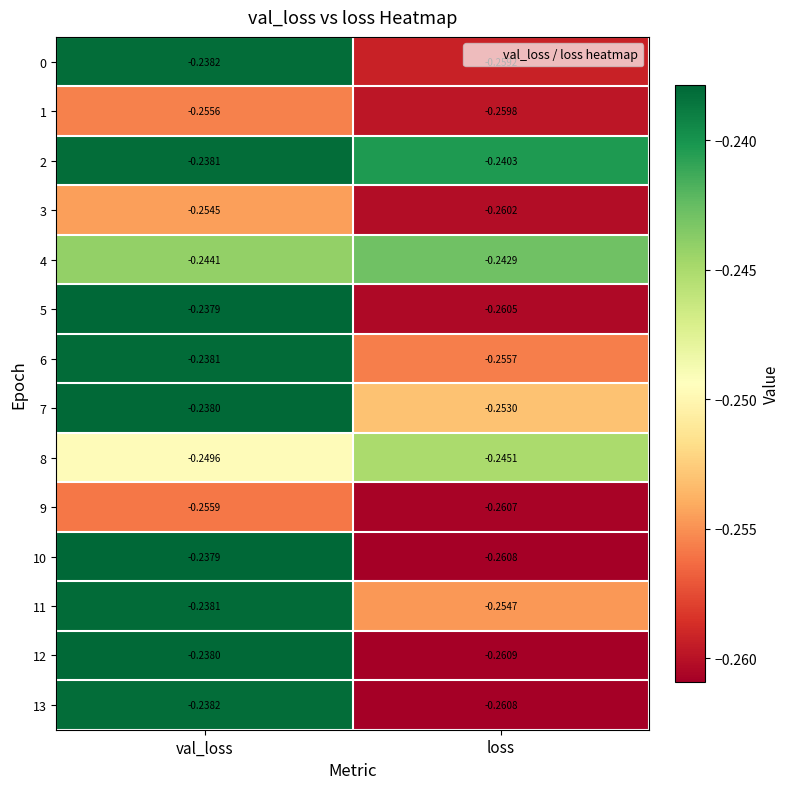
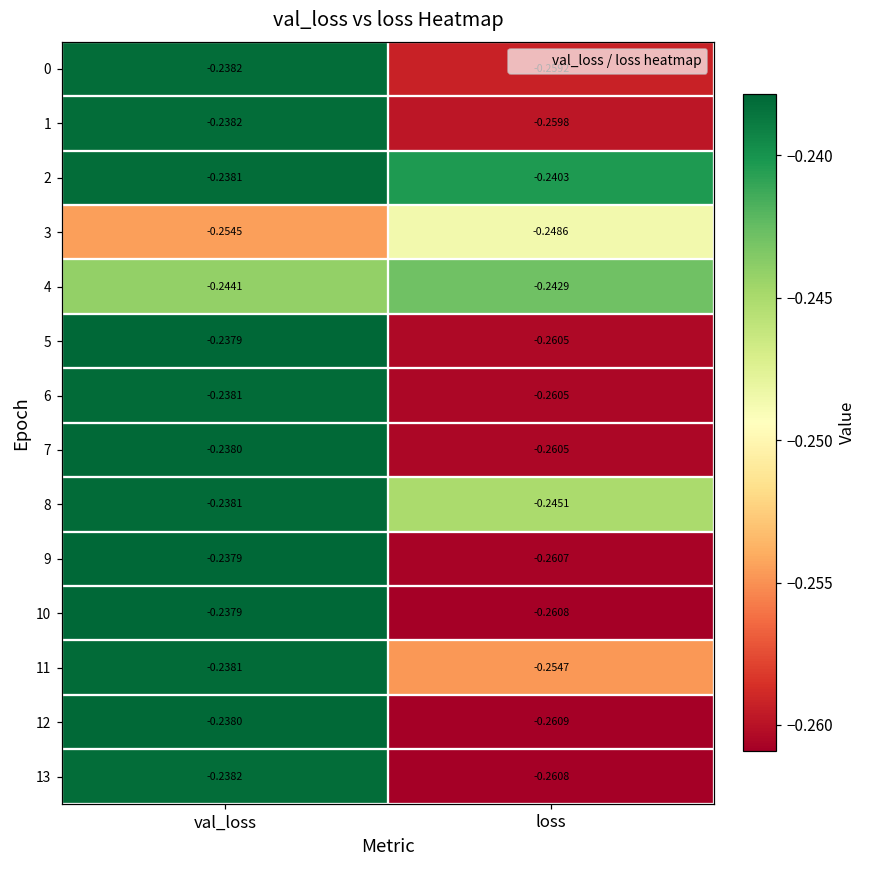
  {
    "0": {
      "val_loss": -0.2382
    },
    "1": {
-     "val_loss": -0.2556,
+     "val_loss": -0.2382,
      "loss": -0.2598
    },
    "2": {
      "val_loss": -0.2381,
      "loss": -0.2403
    },
    "3": {
      "val_loss": -0.2545,
-     "loss": -0.2602
+     "loss": -0.2486
    },
    "4": {
      "val_loss": -0.2441,
      "loss": -0.2429
    },
    "5": {
      "val_loss": -0.2379,
      "loss": -0.2605
    },
    "6": {
      "val_loss": -0.2381,
-     "loss": -0.2557
+     "loss": -0.2605
    },
    "7": {
      "val_loss": -0.2380,
-     "loss": -0.2530
+     "loss": -0.2605
    },
    "8": {
-     "val_loss": -0.2496,
+     "val_loss": -0.2381,
      "loss": -0.2451
    },
    "9": {
-     "val_loss": -0.2559,
+     "val_loss": -0.2379,
      "loss": -0.2607
    },
    "10": {
      "val_loss": -0.2379,
      "loss": -0.2608
    },
    "11": {
      "val_loss": -0.2381,
      "loss": -0.2547
    },
    "12": {
      "val_loss": -0.2380,
      "loss": -0.2609
    },
    "13": {
      "val_loss": -0.2382,
      "loss": -0.2608
    }
  }
